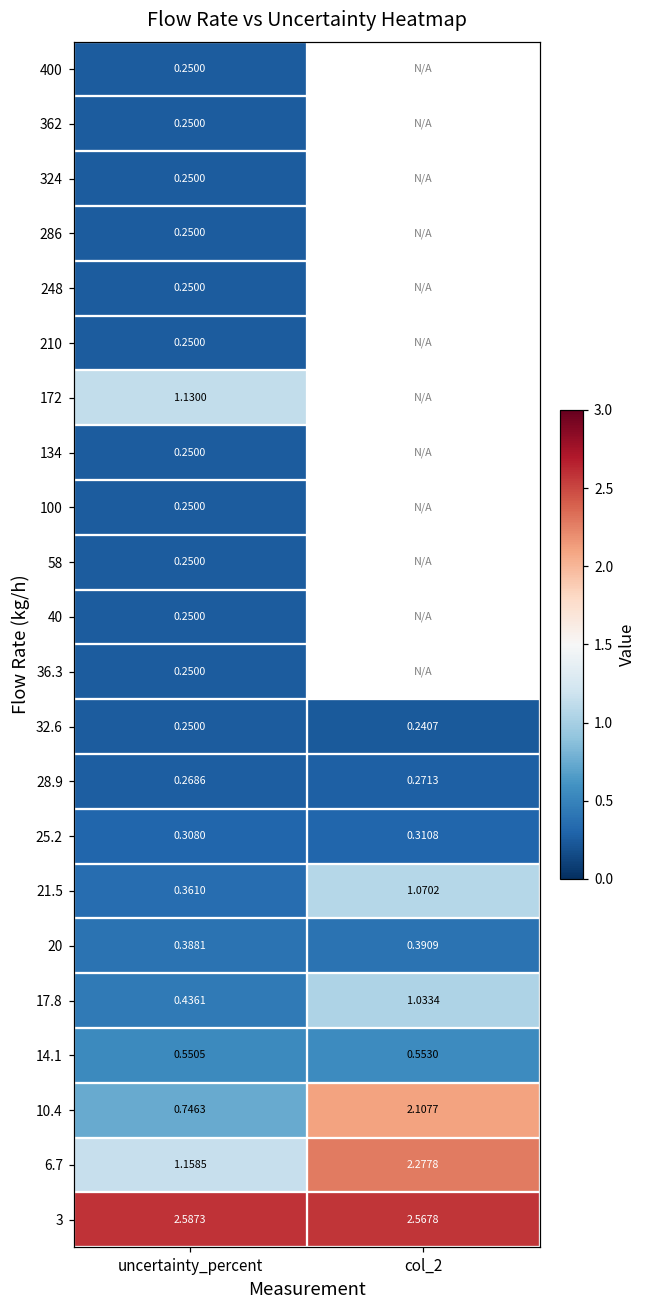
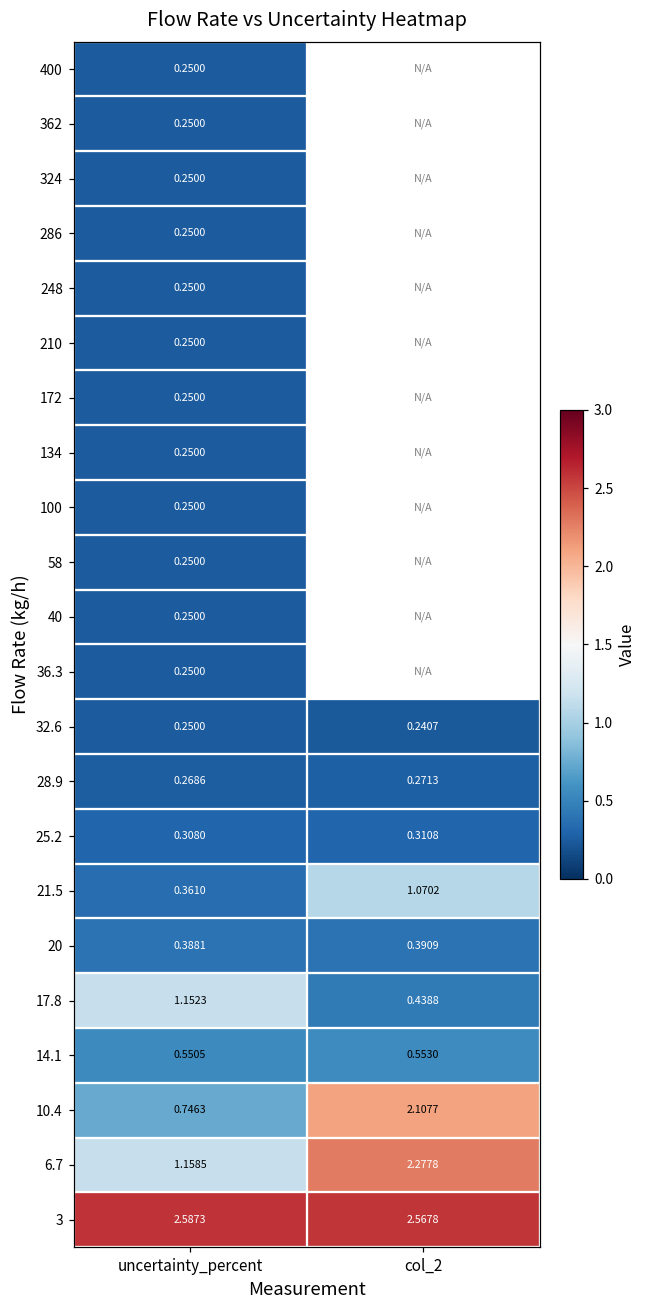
  {
    "400": {
      "uncertainty_percent": 0.2500
    },
    "362": {
      "uncertainty_percent": 0.2500
    },
    "324": {
      "uncertainty_percent": 0.2500
    },
    "286": {
      "uncertainty_percent": 0.2500
    },
    "248": {
      "uncertainty_percent": 0.2500
    },
    "210": {
      "uncertainty_percent": 0.2500
    },
    "172": {
-     "uncertainty_percent": 1.1300
+     "uncertainty_percent": 0.2500
    },
    "134": {
      "uncertainty_percent": 0.2500
    },
    "100": {
      "uncertainty_percent": 0.2500
    },
    "58": {
      "uncertainty_percent": 0.2500
    },
    "40": {
      "uncertainty_percent": 0.2500
    },
    "36.3": {
      "uncertainty_percent": 0.2500
    },
    "32.6": {
      "uncertainty_percent": 0.2500,
      "col_2": 0.2407
    },
    "28.9": {
      "uncertainty_percent": 0.2686,
      "col_2": 0.2713
    },
    "25.2": {
      "uncertainty_percent": 0.3080,
      "col_2": 0.3108
    },
    "21.5": {
      "uncertainty_percent": 0.3610,
      "col_2": 1.0702
    },
    "20": {
      "uncertainty_percent": 0.3881,
      "col_2": 0.3909
    },
    "17.8": {
-     "uncertainty_percent": 0.4361,
-     "col_2": 1.0334
+     "uncertainty_percent": 1.1523,
+     "col_2": 0.4388
    },
    "14.1": {
      "uncertainty_percent": 0.5505,
      "col_2": 0.5530
    },
    "10.4": {
      "uncertainty_percent": 0.7463,
      "col_2": 2.1077
    },
    "6.7": {
      "uncertainty_percent": 1.1585,
      "col_2": 2.2778
    },
    "3": {
      "uncertainty_percent": 2.5873,
      "col_2": 2.5678
    }
  }
